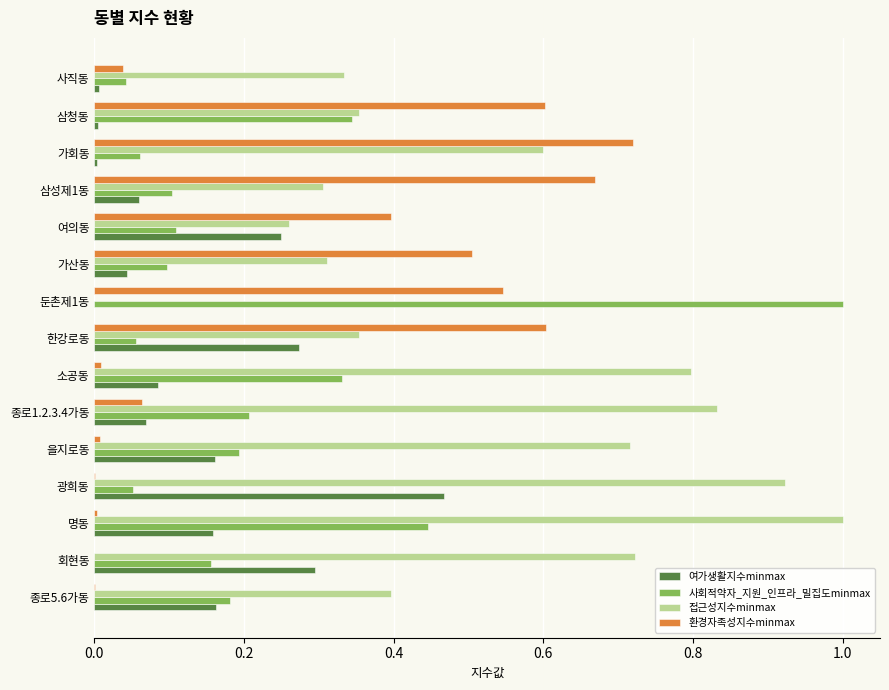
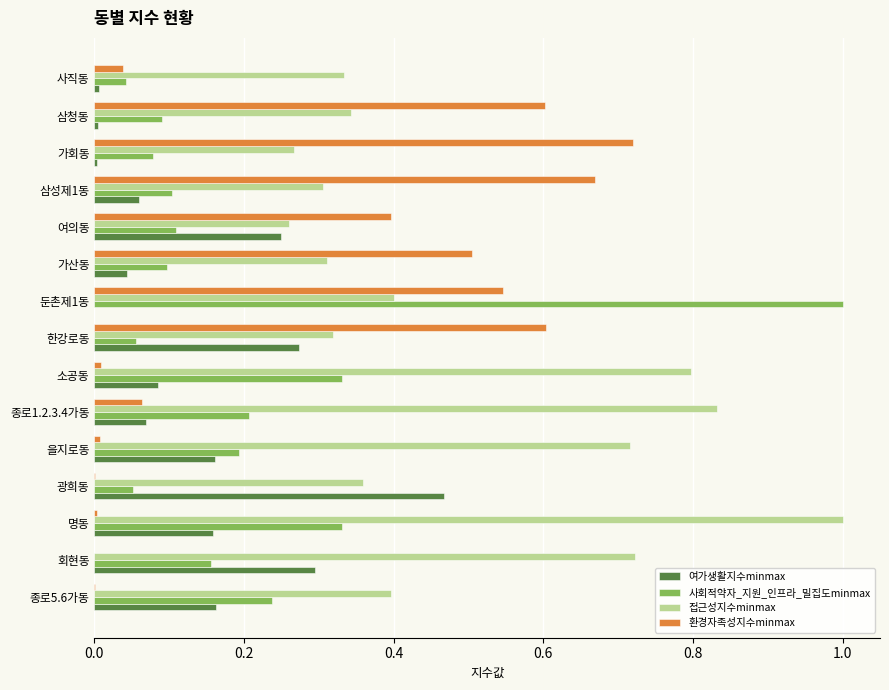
  {
    "여가생활지수minmax": {
      "사직동": 0.01,
      "삼청동": 0.01,
      "가회동": 0.00,
      "삼성제1동": 0.06,
      "여의동": 0.25,
      "가산동": 0.04,
      "둔촌제1동": 0.00,
      "한강로동": 0.27,
      "소공동": 0.09,
      "종로1.2.3.4가동": 0.07,
      "을지로동": 0.16,
      "광희동": 0.47,
      "명동": 0.16,
      "회현동": 0.29,
      "종로5.6가동": 0.16
    },
    "사회적약자_지원_인프라_밀집도minmax": {
      "사직동": 0.04,
-     "삼청동": 0.34,
-     "가회동": 0.06,
+     "삼청동": 0.09,
+     "가회동": 0.08,
      "삼성제1동": 0.10,
      "여의동": 0.11,
      "가산동": 0.10,
      "둔촌제1동": 1.00,
      "한강로동": 0.06,
      "소공동": 0.33,
      "종로1.2.3.4가동": 0.21,
      "을지로동": 0.19,
      "광희동": 0.05,
-     "명동": 0.45,
+     "명동": 0.33,
      "회현동": 0.16,
-     "종로5.6가동": 0.18
+     "종로5.6가동": 0.24
    },
    "접근성지수minmax": {
      "사직동": 0.33,
-     "삼청동": 0.35,
-     "가회동": 0.60,
+     "삼청동": 0.34,
+     "가회동": 0.27,
      "삼성제1동": 0.31,
      "여의동": 0.26,
      "가산동": 0.31,
-     "둔촌제1동": 0.0,
-     "한강로동": 0.35,
+     "둔촌제1동": 0.4,
+     "한강로동": 0.32,
      "소공동": 0.80,
      "종로1.2.3.4가동": 0.83,
      "을지로동": 0.72,
-     "광희동": 0.92,
+     "광희동": 0.36,
      "명동": 1.00,
      "회현동": 0.72,
      "종로5.6가동": 0.40
    },
    "환경자족성지수minmax": {
      "사직동": 0.04,
      "삼청동": 0.60,
      "가회동": 0.72,
      "삼성제1동": 0.67,
      "여의동": 0.40,
      "가산동": 0.51,
      "둔촌제1동": 0.55,
      "한강로동": 0.60,
      "소공동": 0.01,
      "종로1.2.3.4가동": 0.06,
      "을지로동": 0.01,
      "명동": 0.00,
      "회현동": 0.00
    }
  }
